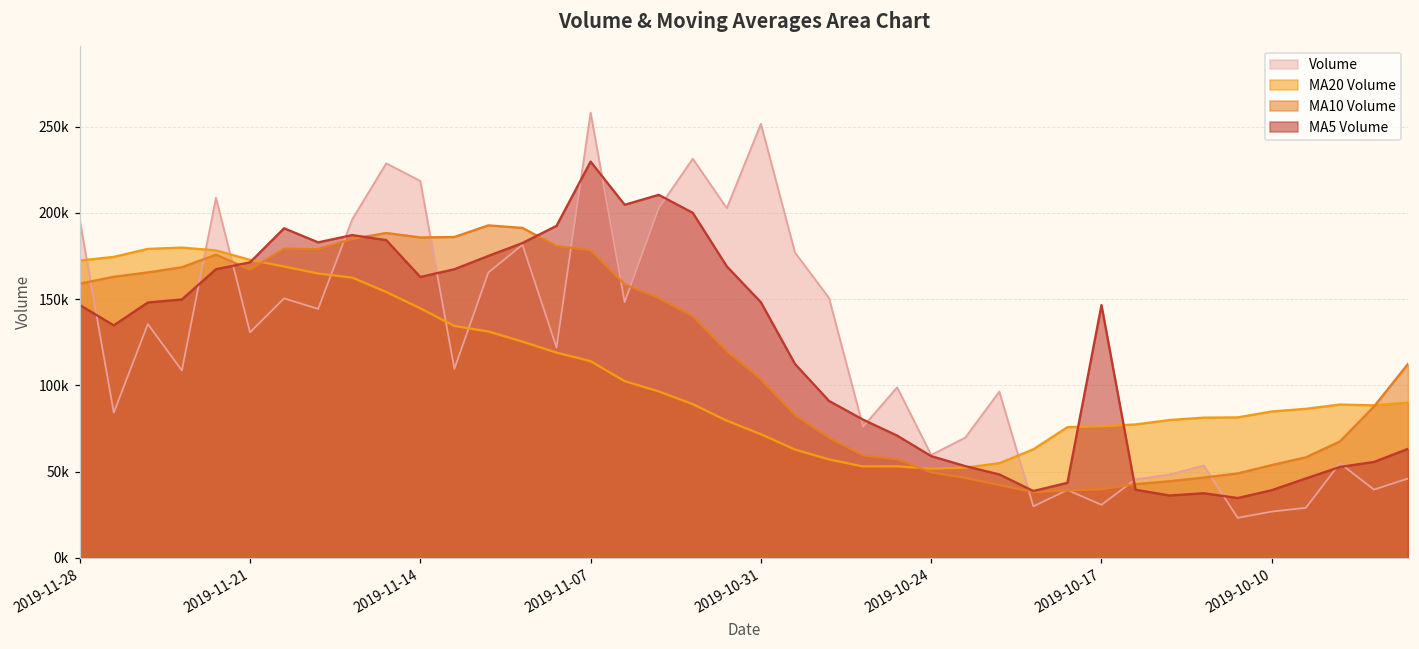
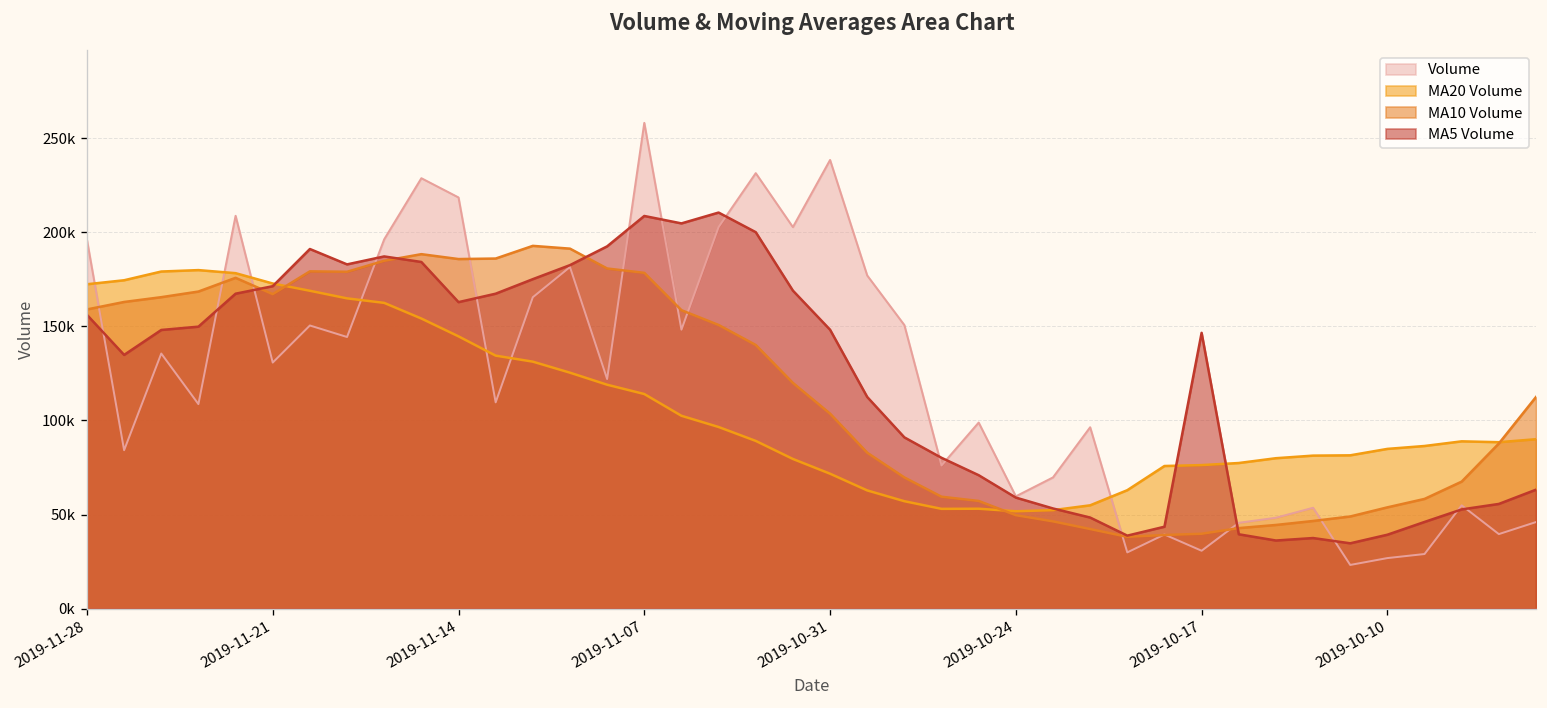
  {
    "Volume": {
      "2019-11-28": 196000,
      "2019-11-21": 131000,
      "2019-11-14": 218000,
      "2019-11-07": 258000,
-     "2019-10-31": 252000,
+     "2019-10-31": 238000,
      "2019-10-17": 31000,
      "2019-10-10": 27000
    },
    "MA5 Volume": {
-     "2019-11-28": 147000,
+     "2019-11-28": 156000,
      "2019-11-14": 163000,
-     "2019-11-07": 230000,
+     "2019-11-07": 209000,
      "2019-10-31": 148000,
      "2019-10-17": 147000,
      "2019-10-10": 39000
    }
  }
